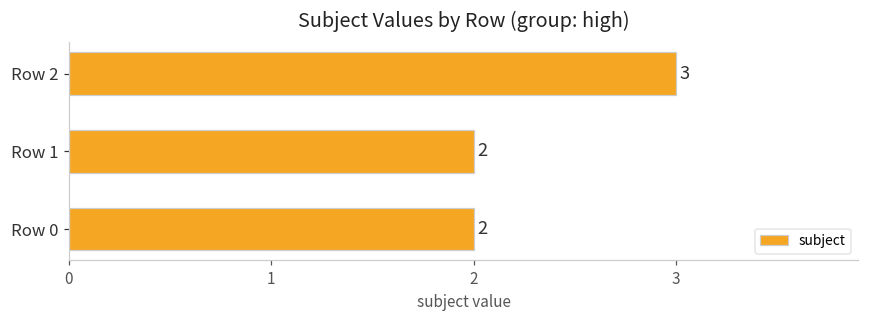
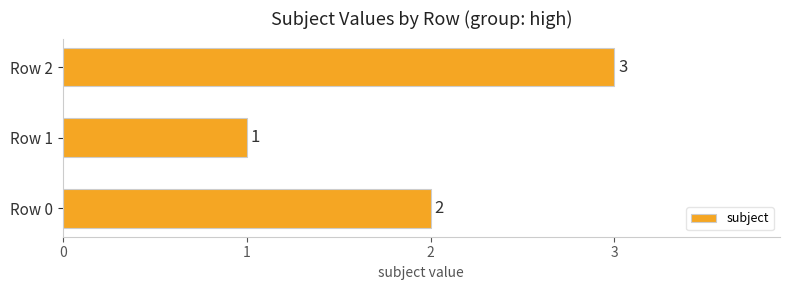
  {
    "Row 2": 3,
-   "Row 1": 2,
+   "Row 1": 1,
    "Row 0": 2
  }
